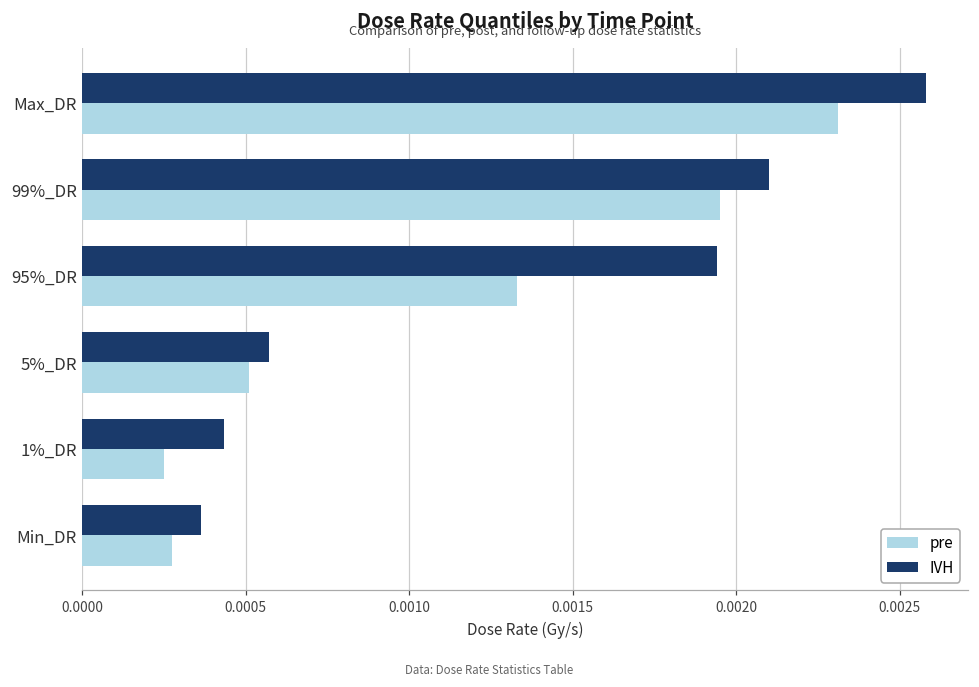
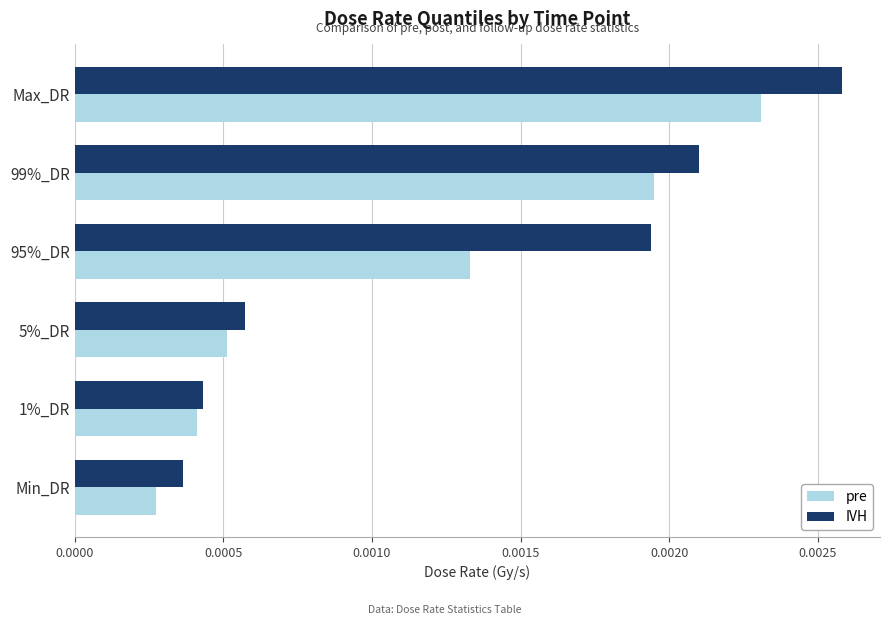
  {
    "pre": {
      "Max_DR": 0.00231,
      "99%_DR": 0.00195,
      "95%_DR": 0.00133,
      "5%_DR": 0.00051,
-     "1%_DR": 0.00025,
+     "1%_DR": 0.00041,
      "Min_DR": 0.00028
    },
    "IVH": {
      "Max_DR": 0.00258,
      "99%_DR": 0.00210,
      "95%_DR": 0.00194,
      "5%_DR": 0.00057,
      "1%_DR": 0.00043,
      "Min_DR": 0.00036
    }
  }
